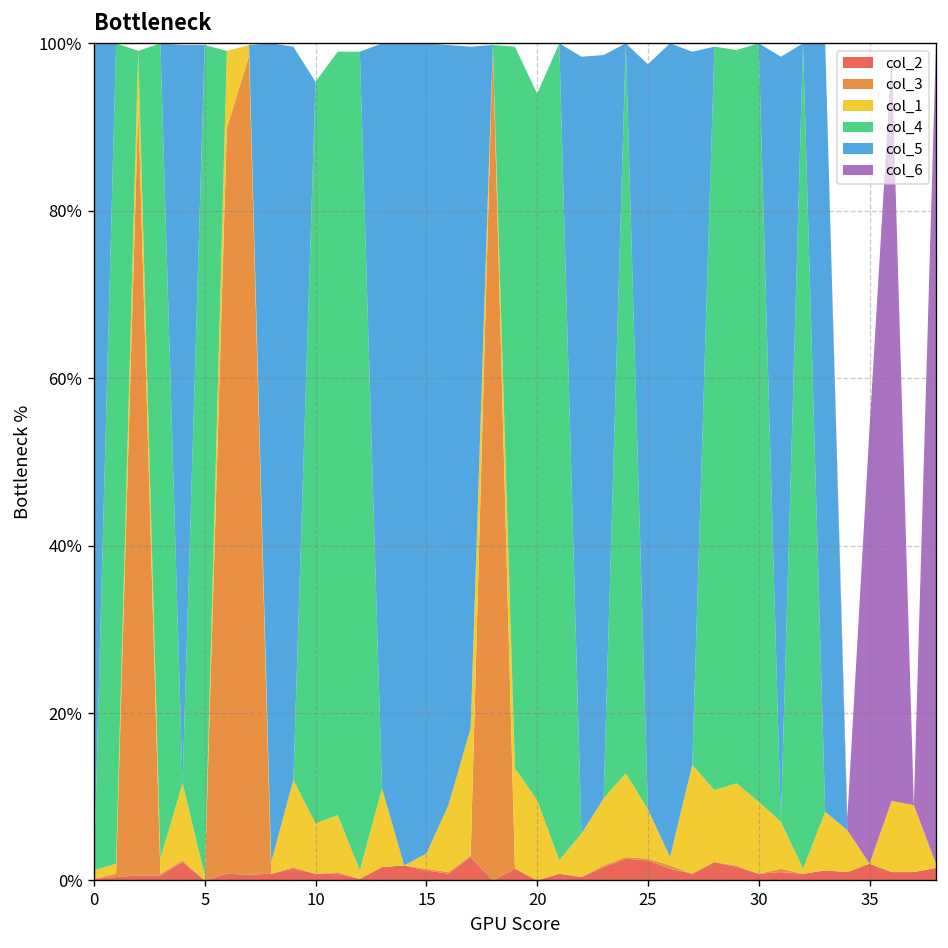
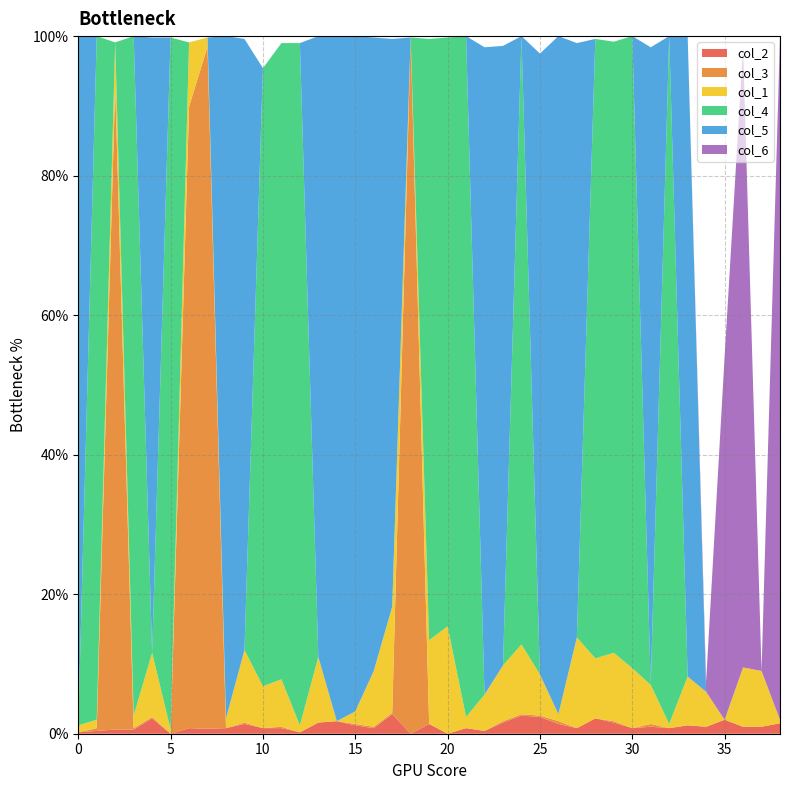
  {
    "col_1": {
      "5": "1%",
      "10": "6%",
-     "20": "10%",
+     "20": "15%",
      "30": "9%"
    },
    "col_6": {
      "35": "52%"
    }
  }
